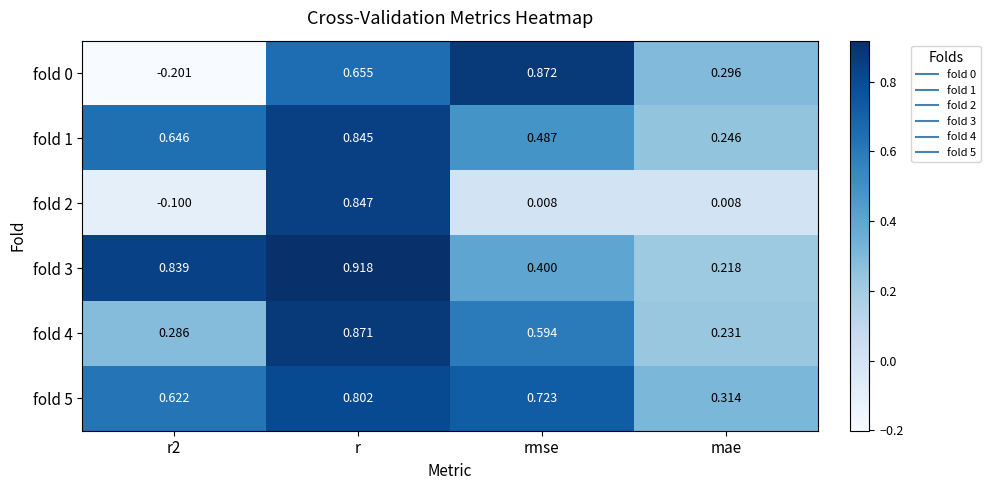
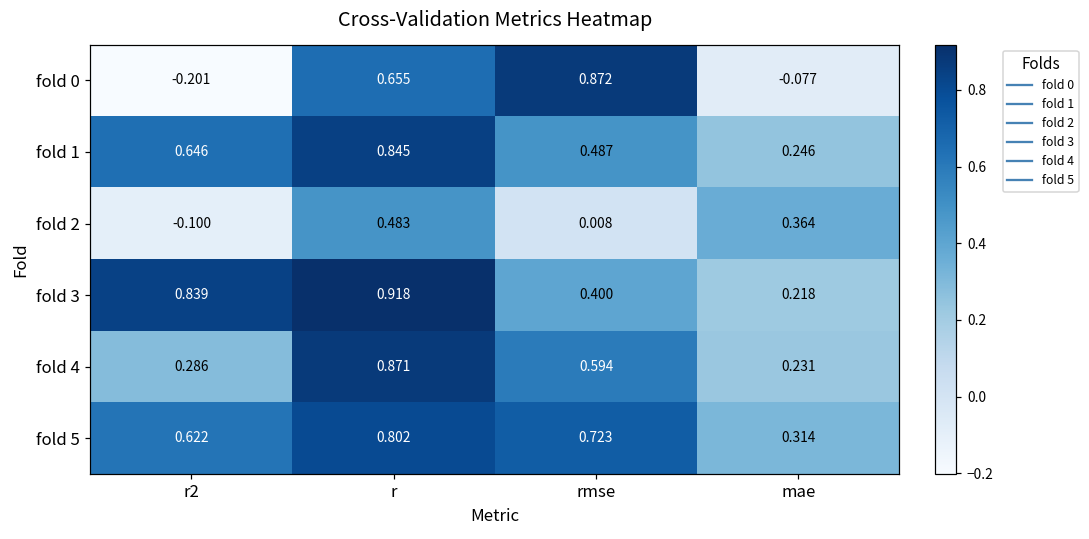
  {
    "fold 0": {
      "r2": -0.201,
      "r": 0.655,
      "rmse": 0.872,
-     "mae": 0.296
+     "mae": -0.077
    },
    "fold 1": {
      "r2": 0.646,
      "r": 0.845,
      "rmse": 0.487,
      "mae": 0.246
    },
    "fold 2": {
      "r2": -0.100,
-     "r": 0.847,
+     "r": 0.483,
      "rmse": 0.008,
-     "mae": 0.008
+     "mae": 0.364
    },
    "fold 3": {
      "r2": 0.839,
      "r": 0.918,
      "rmse": 0.400,
      "mae": 0.218
    },
    "fold 4": {
      "r2": 0.286,
      "r": 0.871,
      "rmse": 0.594,
      "mae": 0.231
    },
    "fold 5": {
      "r2": 0.622,
      "r": 0.802,
      "rmse": 0.723,
      "mae": 0.314
    }
  }
